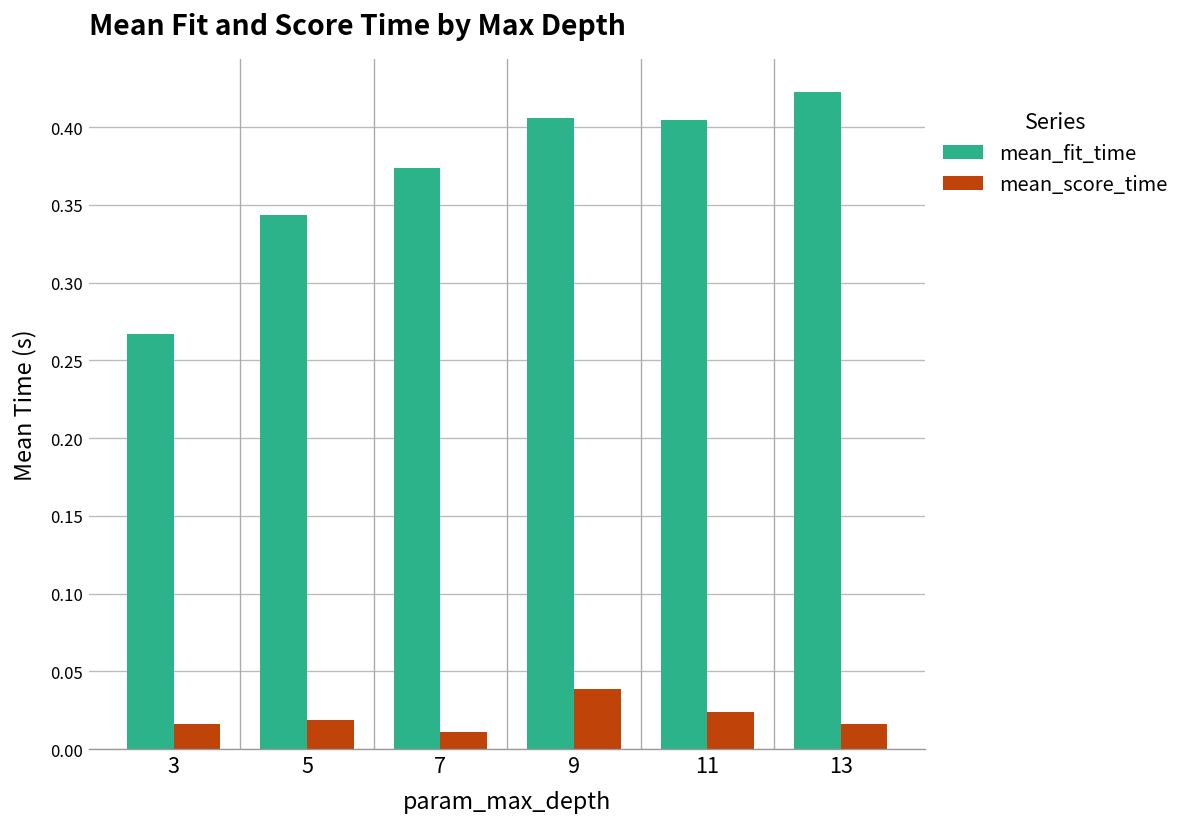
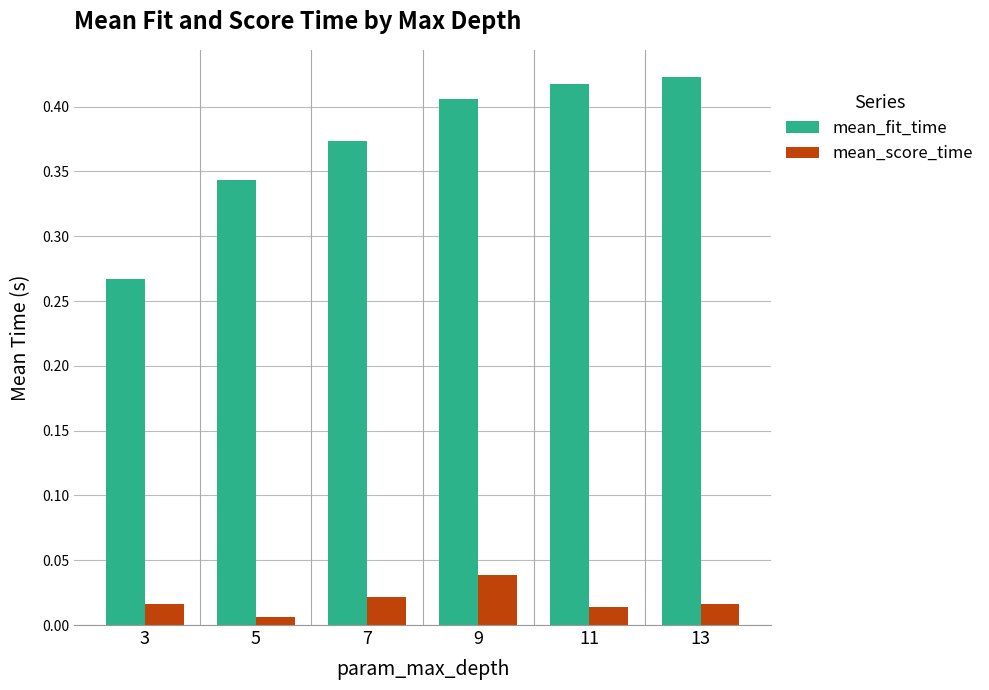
  {
    "mean_fit_time": {
      "3": 0.267,
      "5": 0.344,
      "7": 0.374,
      "9": 0.406,
-     "11": 0.405,
+     "11": 0.417,
      "13": 0.423
    },
    "mean_score_time": {
      "3": 0.016,
-     "5": 0.019,
-     "7": 0.011,
+     "5": 0.006,
+     "7": 0.022,
      "9": 0.039,
-     "11": 0.024,
+     "11": 0.014,
      "13": 0.016
    }
  }
